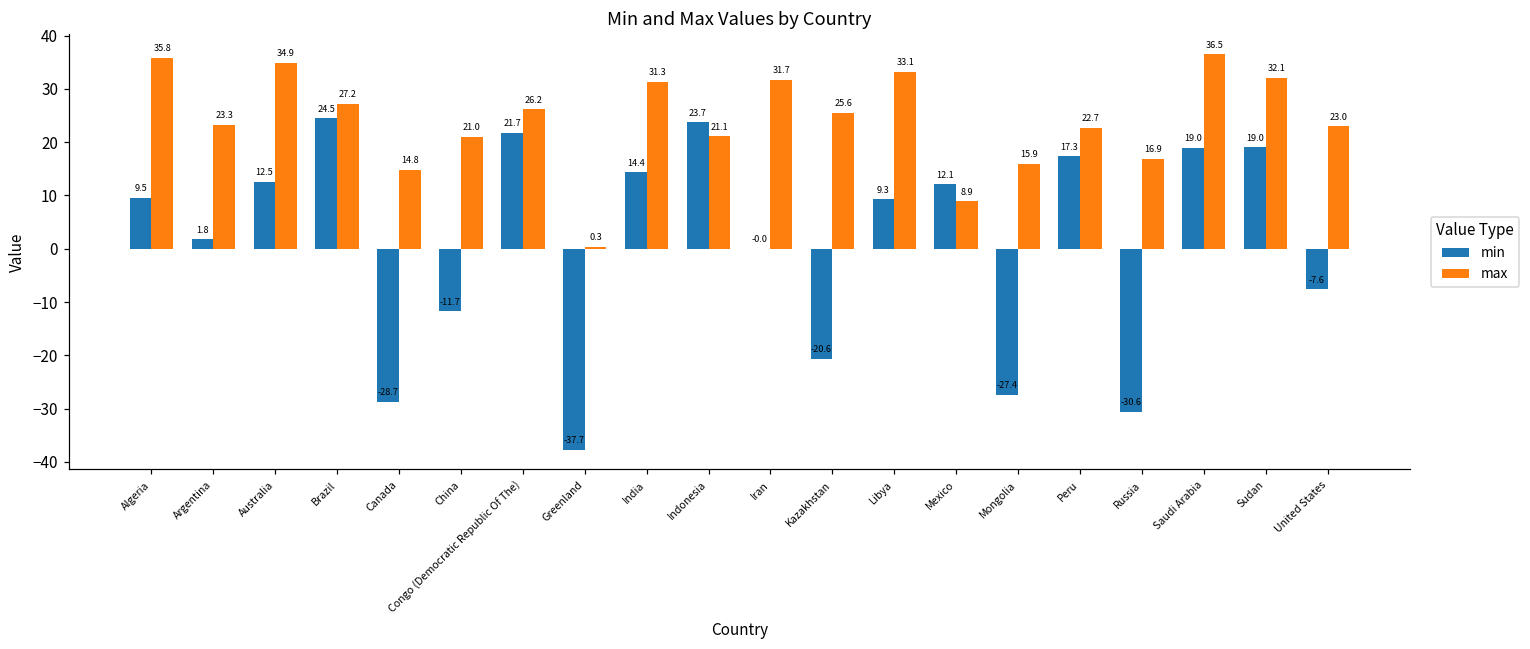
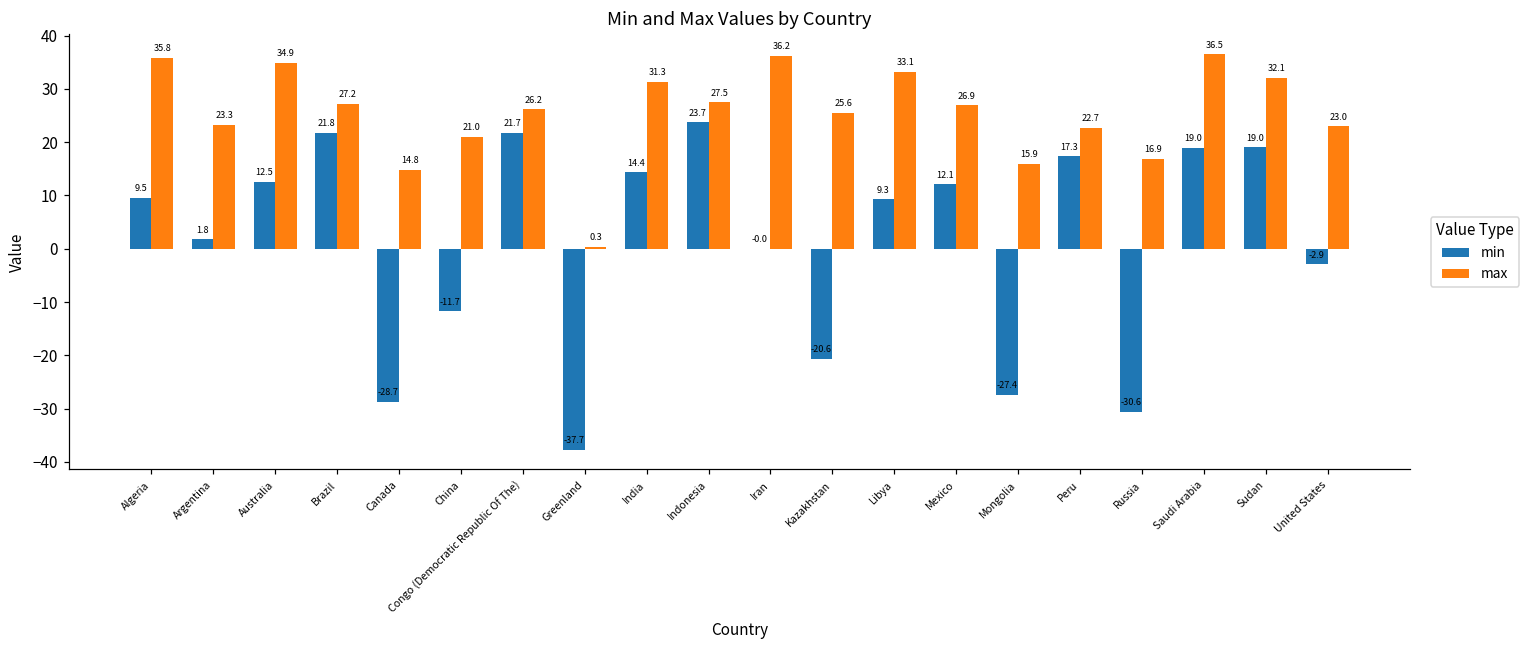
  {
    "min": {
      "Algeria": 9.5,
      "Argentina": 1.8,
      "Australia": 12.5,
-     "Brazil": 24.5,
+     "Brazil": 21.8,
      "Canada": -28.7,
      "China": -11.7,
      "Congo (Democratic Republic Of The)": 21.7,
      "Greenland": -37.7,
      "India": 14.4,
      "Indonesia": 23.7,
      "Iran": -0.0,
      "Kazakhstan": -20.6,
      "Libya": 9.3,
      "Mexico": 12.1,
      "Mongolia": -27.4,
      "Peru": 17.3,
      "Russia": -30.6,
      "Saudi Arabia": 19.0,
      "Sudan": 19.0,
-     "United States": -7.6
+     "United States": -2.9
    },
    "max": {
      "Algeria": 35.8,
      "Argentina": 23.3,
      "Australia": 34.9,
      "Brazil": 27.2,
      "Canada": 14.8,
      "China": 21.0,
      "Congo (Democratic Republic Of The)": 26.2,
      "Greenland": 0.3,
      "India": 31.3,
-     "Indonesia": 21.1,
-     "Iran": 31.7,
+     "Indonesia": 27.5,
+     "Iran": 36.2,
      "Kazakhstan": 25.6,
      "Libya": 33.1,
-     "Mexico": 8.9,
+     "Mexico": 26.9,
      "Mongolia": 15.9,
      "Peru": 22.7,
      "Russia": 16.9,
      "Saudi Arabia": 36.5,
      "Sudan": 32.1,
      "United States": 23.0
    }
  }
